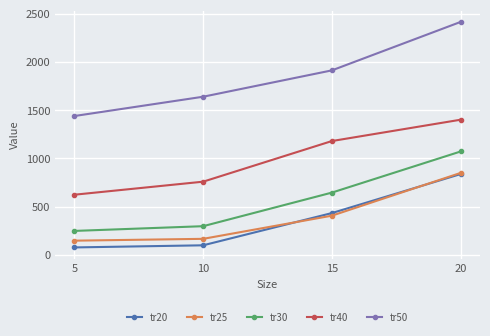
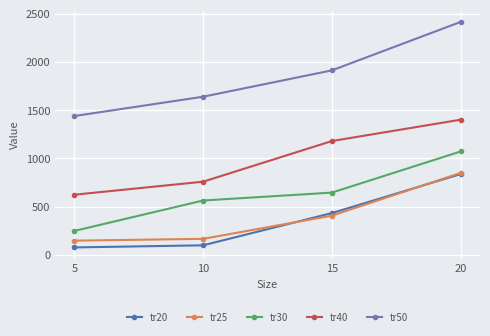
  {
    "tr30": {
      "5": 200,
-     "10": 300,
+     "10": 600,
      "15": 600,
      "20": 1100
    }
  }
